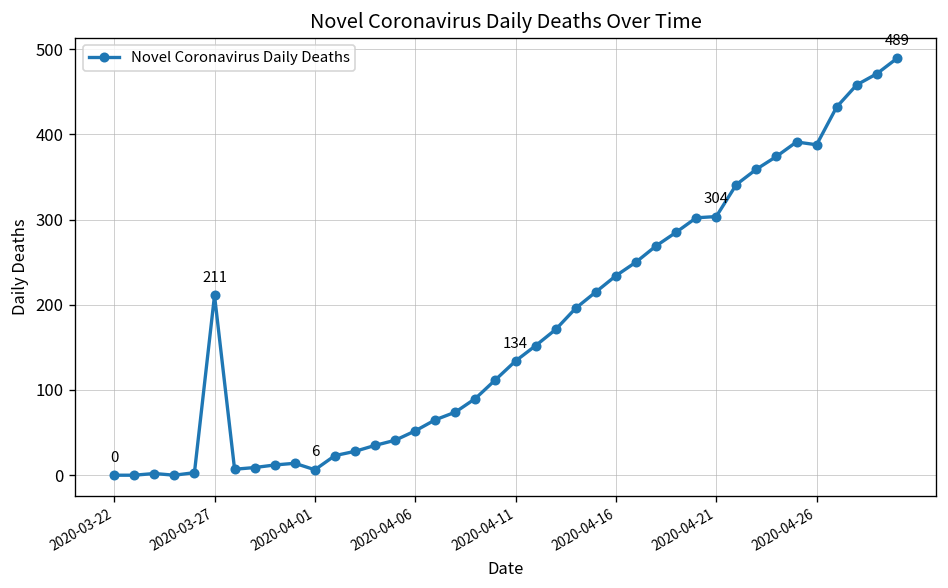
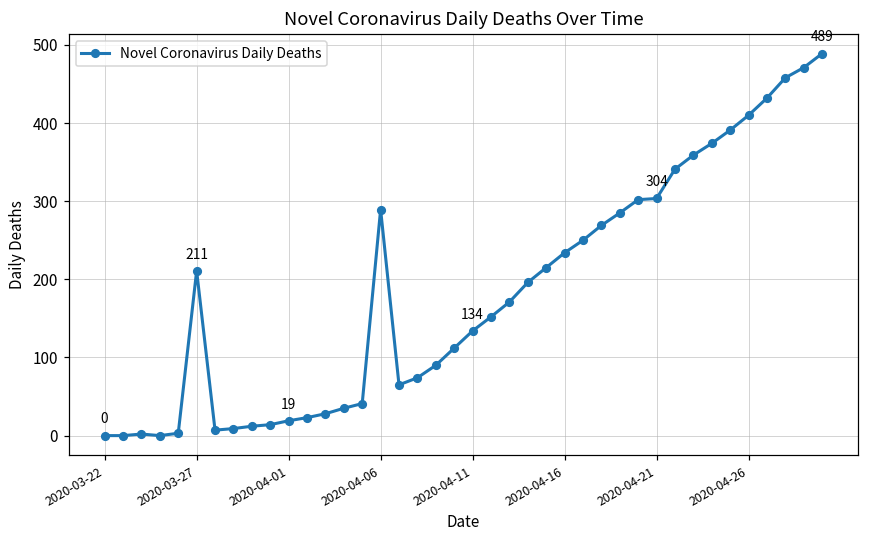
  {
    "2020-03-22": 0,
    "2020-03-27": 211,
-   "2020-04-01": 6,
-   "2020-04-06": 50,
+   "2020-04-01": 19,
+   "2020-04-06": 290,
    "2020-04-11": 134,
    "2020-04-21": 304,
-   "2020-04-26": 390
+   "2020-04-26": 410
  }
